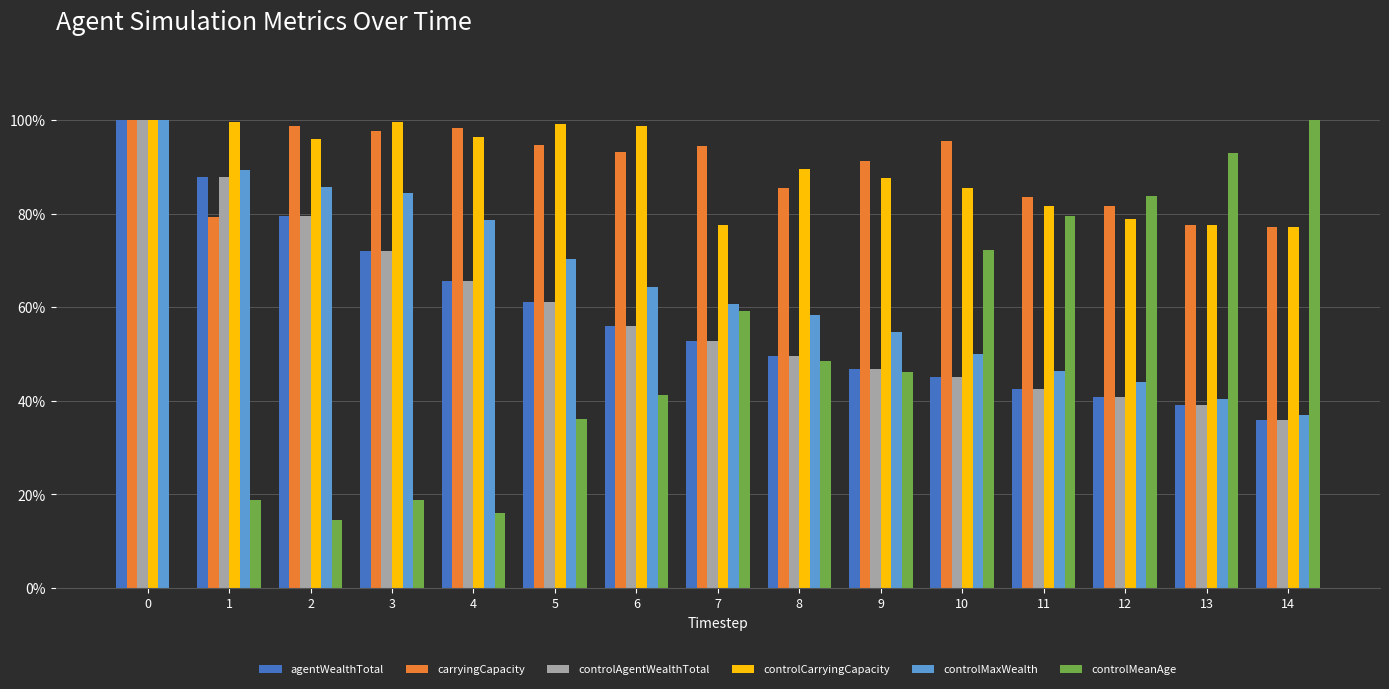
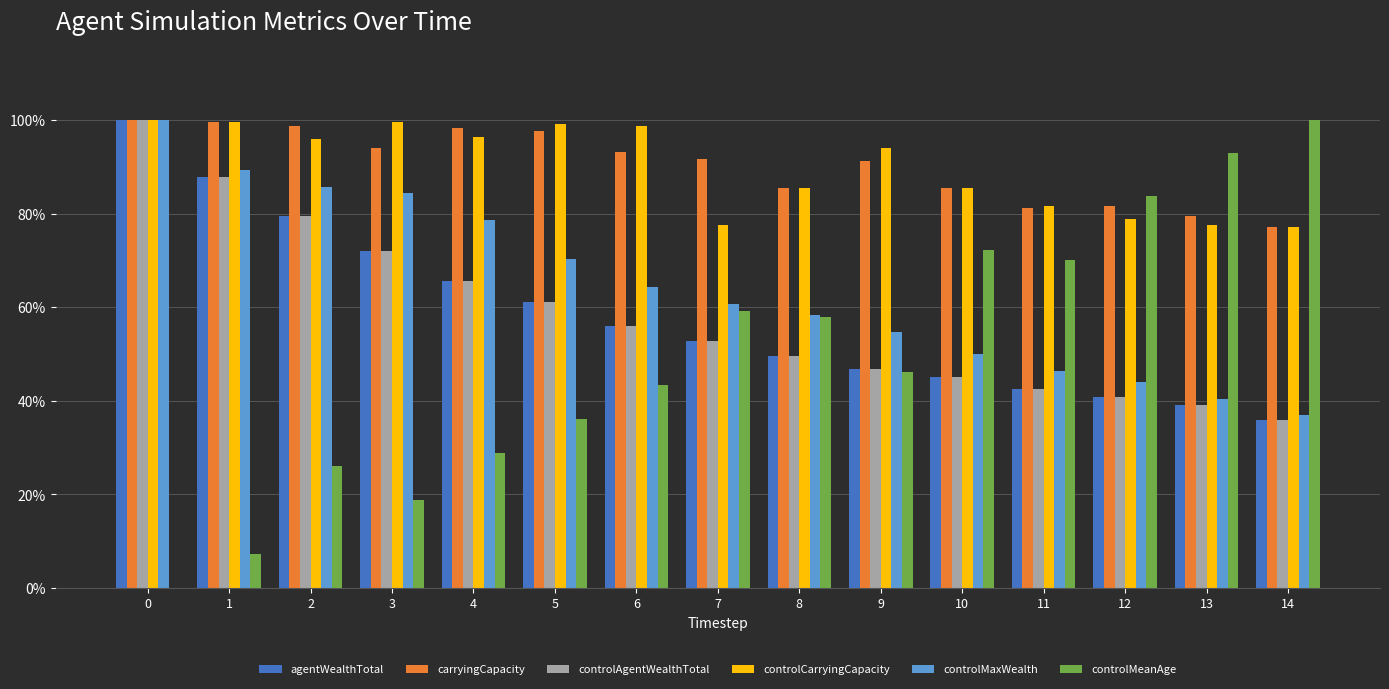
  {
    "carryingCapacity": {
      "0": "100%",
-     "1": "79%",
+     "1": "100%",
      "2": "99%",
-     "3": "98%",
+     "3": "94%",
      "4": "98%",
-     "5": "95%",
+     "5": "98%",
      "6": "93%",
-     "7": "94%",
+     "7": "92%",
      "8": "86%",
      "9": "91%",
-     "10": "96%",
-     "11": "84%",
+     "10": "86%",
+     "11": "81%",
      "12": "82%",
-     "13": "78%",
+     "13": "80%",
      "14": "77%"
    },
    "controlAgentWealthTotal": {
      "0": "100%",
      "1": "88%",
      "2": "80%",
      "3": "72%",
      "4": "66%",
      "5": "61%",
      "6": "56%",
      "7": "53%",
      "8": "50%",
      "9": "47%",
      "10": "45%",
      "11": "43%",
      "12": "41%",
      "13": "39%",
      "14": "36%"
    },
    "controlCarryingCapacity": {
      "0": "100%",
      "1": "100%",
      "2": "96%",
      "3": "100%",
      "4": "96%",
      "5": "99%",
      "6": "99%",
      "7": "78%",
-     "8": "90%",
-     "9": "88%",
+     "8": "86%",
+     "9": "94%",
      "10": "86%",
      "11": "82%",
      "12": "79%",
      "13": "78%",
      "14": "77%"
    },
    "controlMeanAge": {
      "0": "0%",
-     "1": "19%",
-     "2": "14%",
+     "1": "7%",
+     "2": "26%",
      "3": "19%",
-     "4": "16%",
+     "4": "29%",
      "5": "36%",
-     "6": "41%",
+     "6": "43%",
      "7": "59%",
-     "8": "48%",
+     "8": "58%",
      "9": "46%",
      "10": "72%",
-     "11": "79%",
+     "11": "70%",
      "12": "84%",
      "13": "93%",
      "14": "100%"
    }
  }
